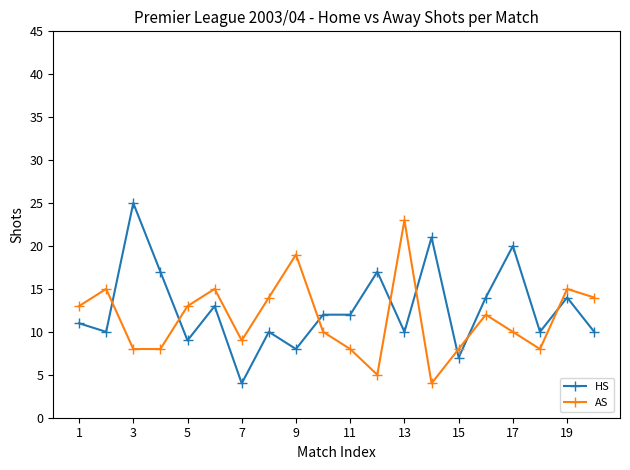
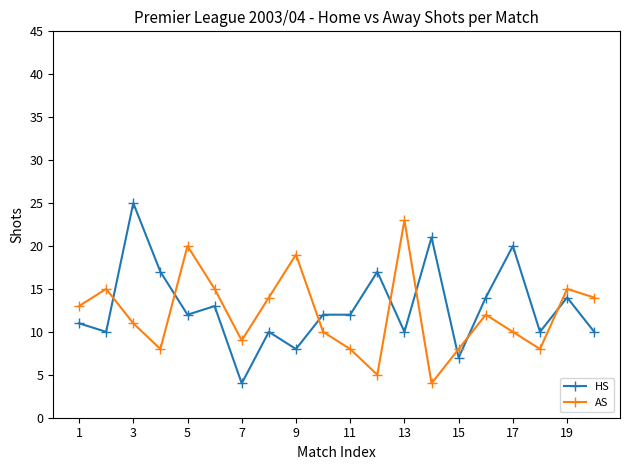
  {
    "HS": {
      "1": 11,
      "3": 25,
-     "5": 9,
+     "5": 12,
      "7": 4,
      "9": 8,
      "11": 12,
      "13": 10,
      "15": 7,
      "17": 20,
      "19": 14
    },
    "AS": {
      "1": 13,
-     "3": 8,
-     "5": 13,
+     "3": 11,
+     "5": 20,
      "7": 9,
      "9": 19,
      "11": 8,
      "13": 23,
      "15": 8,
      "17": 10,
      "19": 15
    }
  }
